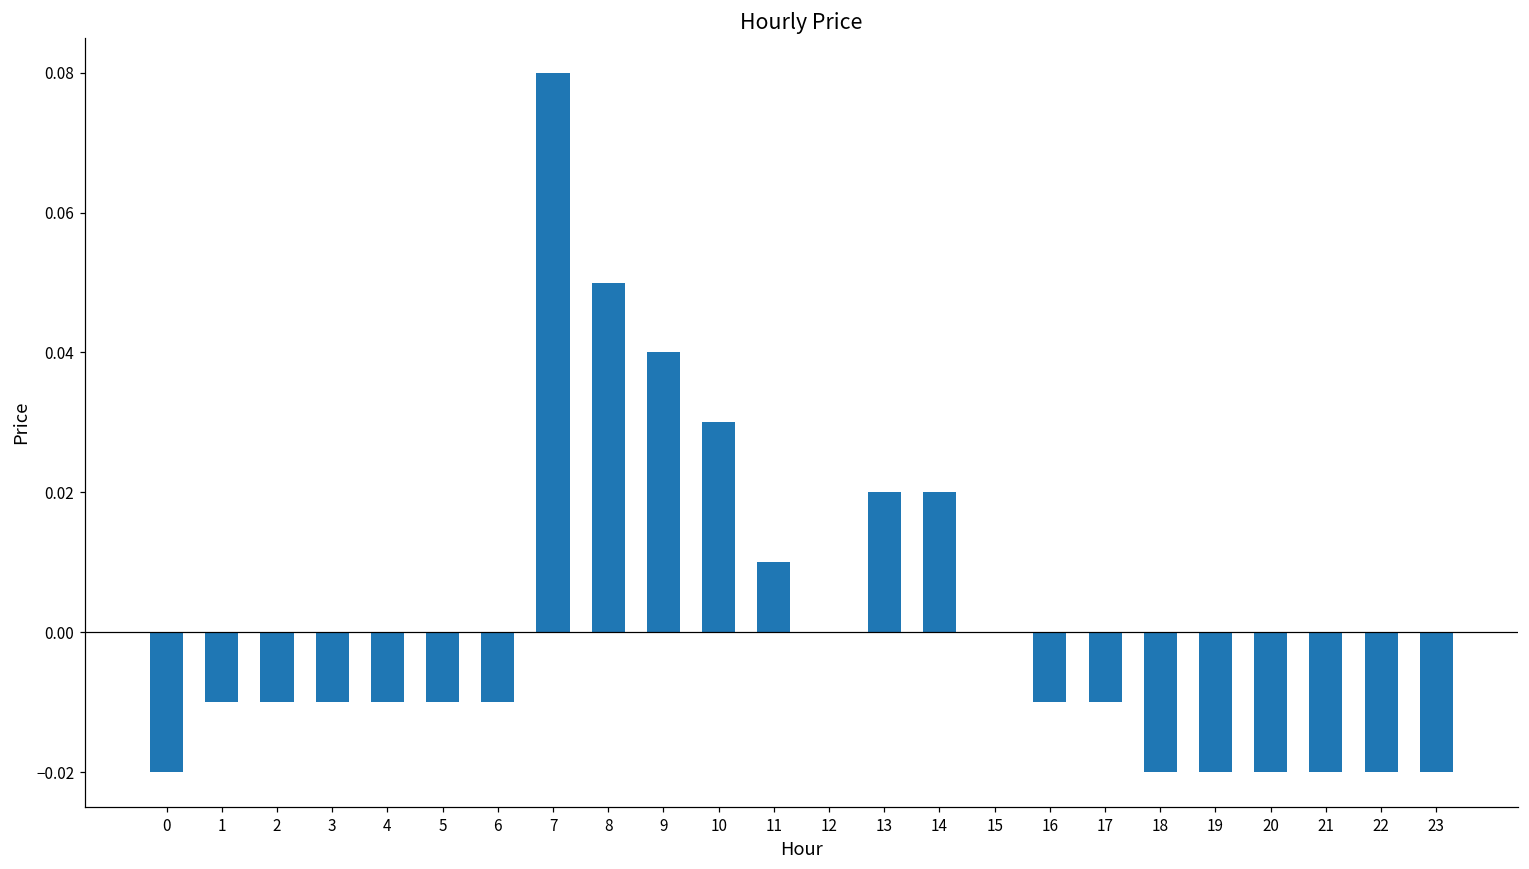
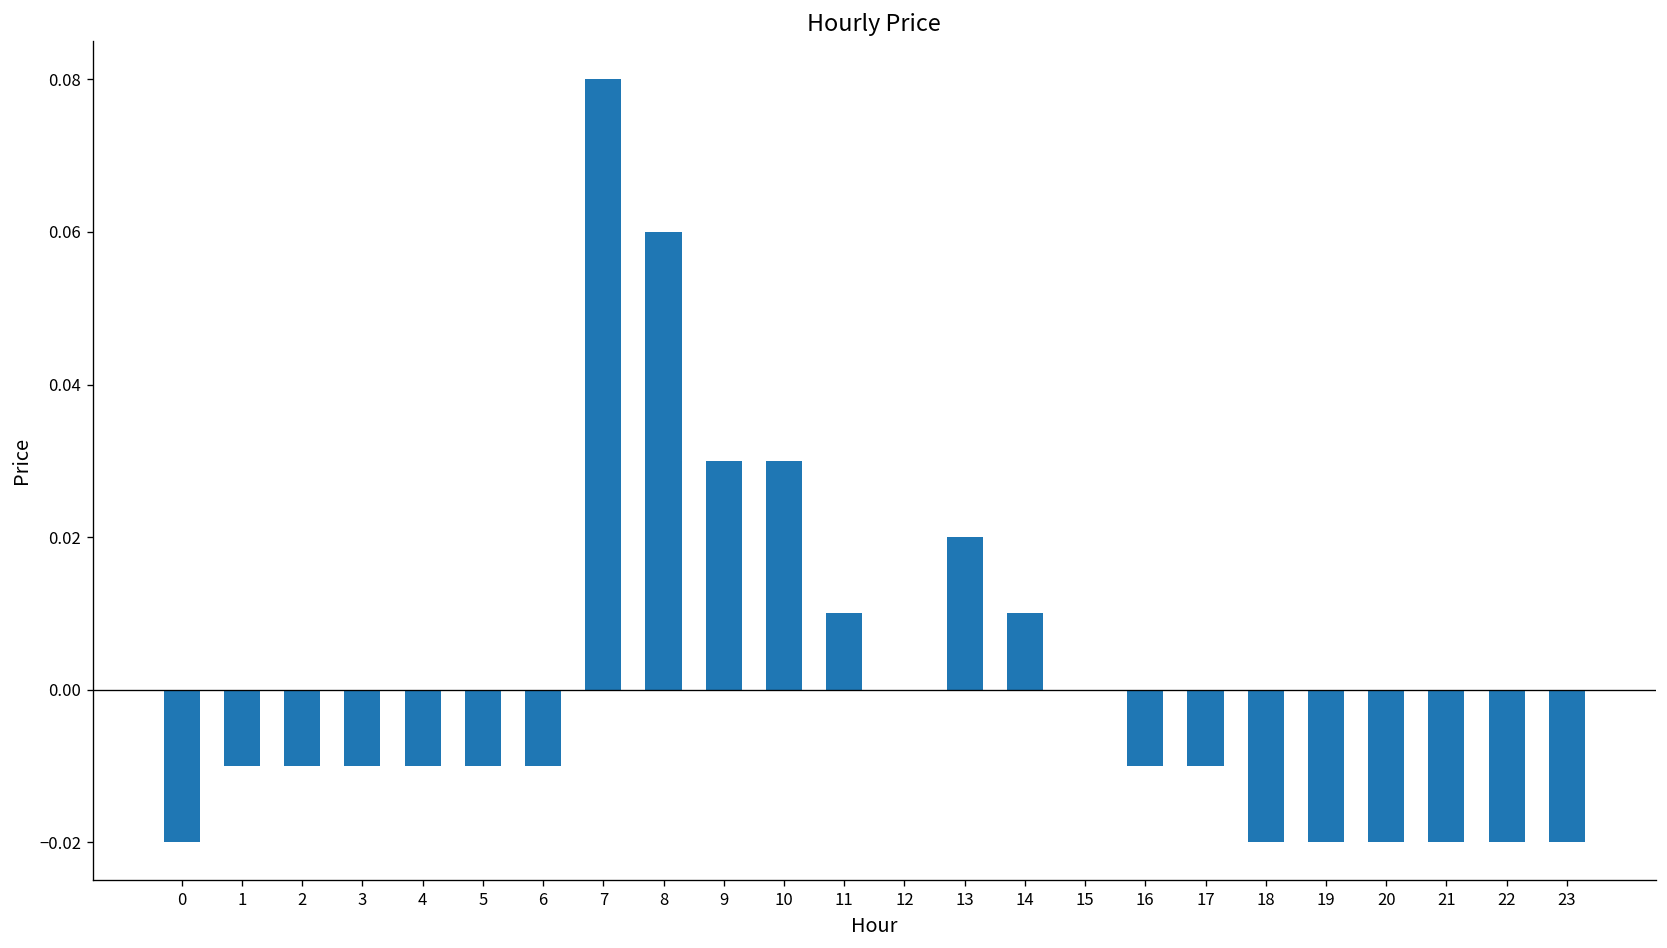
  {
    "0": -0.02,
    "1": -0.01,
    "2": -0.01,
    "3": -0.01,
    "4": -0.01,
    "5": -0.01,
    "6": -0.01,
    "7": 0.08,
-   "8": 0.05,
-   "9": 0.04,
+   "8": 0.06,
+   "9": 0.03,
    "10": 0.03,
    "11": 0.01,
    "12": 0.00,
    "13": 0.02,
-   "14": 0.02,
+   "14": 0.01,
    "15": 0.00,
    "16": -0.01,
    "17": -0.01,
    "18": -0.02,
    "19": -0.02,
    "20": -0.02,
    "21": -0.02,
    "22": -0.02,
    "23": -0.02
  }
